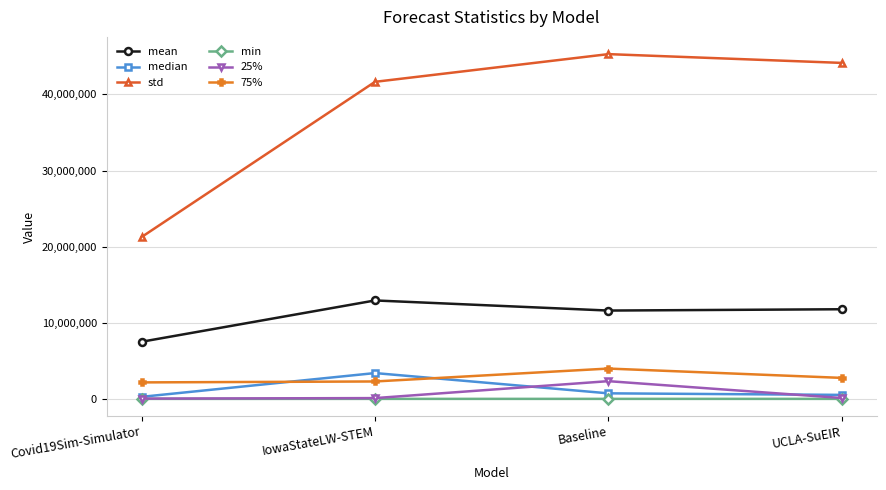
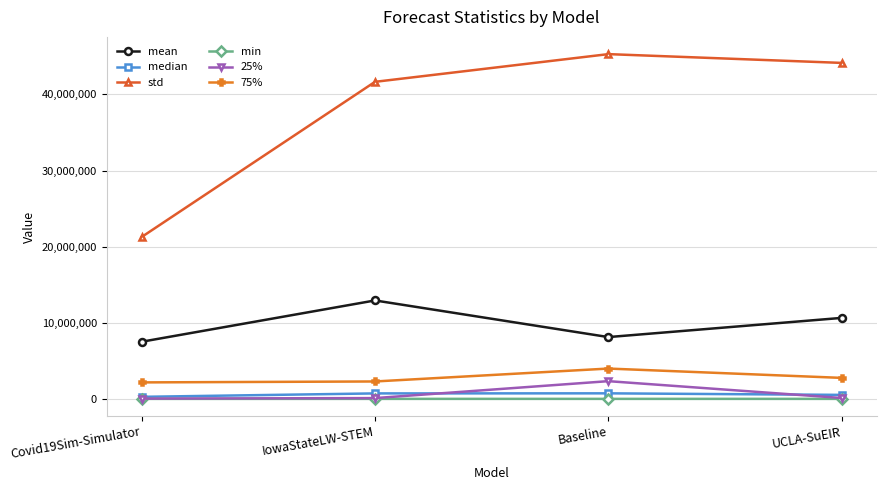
  {
    "mean": {
      "Covid19Sim-Simulator": "8,000,000",
      "IowaStateLW-STEM": "13,000,000",
-     "Baseline": "12,000,000",
-     "UCLA-SuEIR": "12,000,000"
+     "Baseline": "8,000,000",
+     "UCLA-SuEIR": "11,000,000"
    },
    "median": {
-     "IowaStateLW-STEM": "3,000,000",
+     "IowaStateLW-STEM": "1,000,000",
      "Baseline": "1,000,000",
      "UCLA-SuEIR": "1,000,000"
    },
    "min": {
      "Baseline": "0"
    },
    "25%": {
      "Baseline": "2,000,000"
    }
  }
